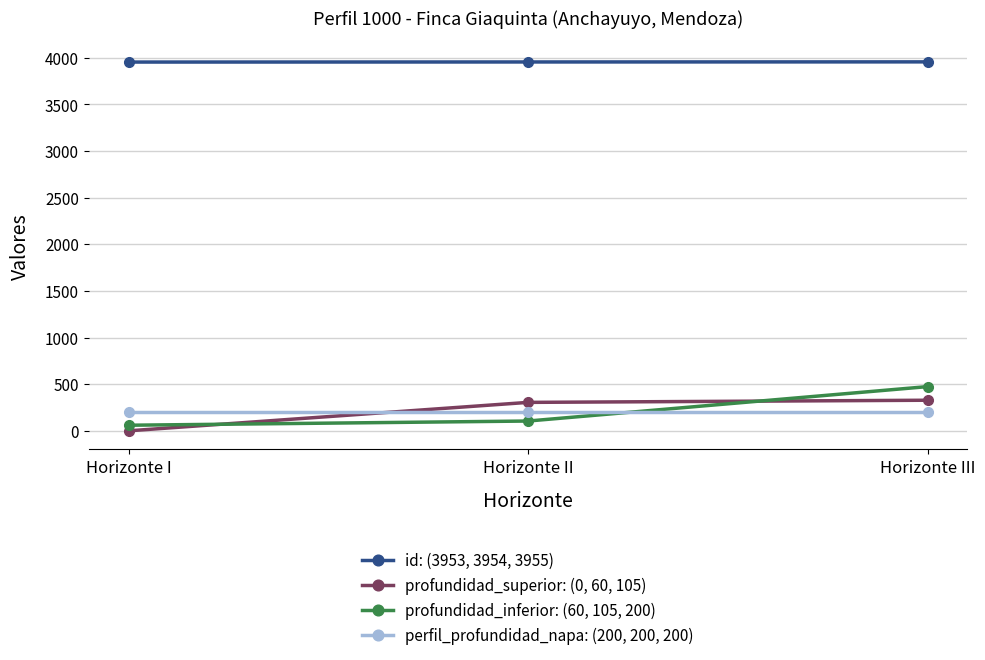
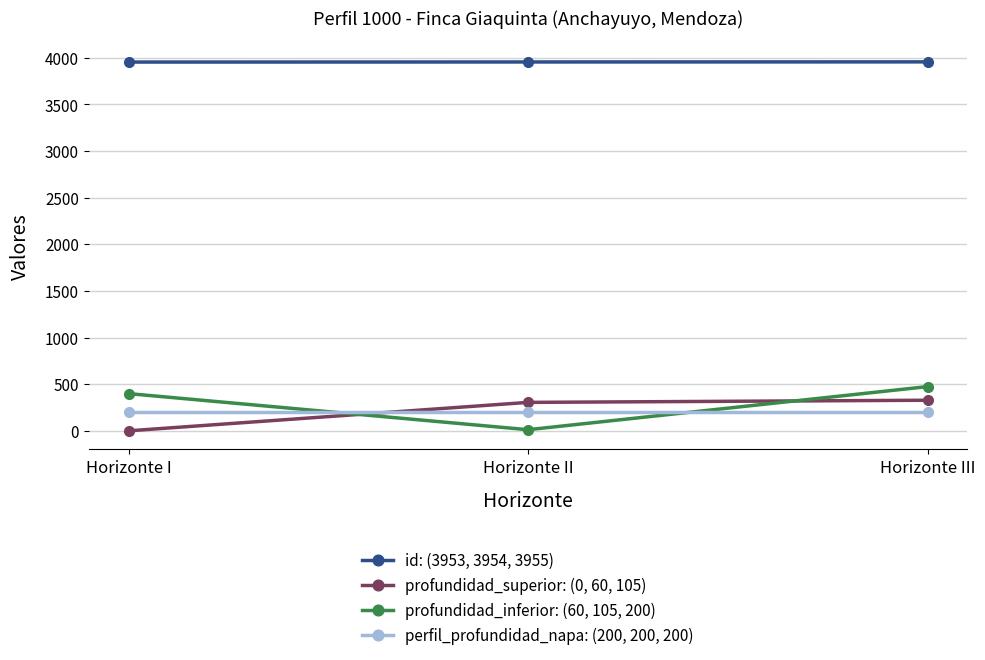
  {
    "id: (3953, 3954, 3955)": {
      "Horizonte I": 4000,
      "Horizonte II": 4000,
      "Horizonte III": 4000
    },
    "profundidad_superior: (0, 60, 105)": {
      "Horizonte I": 0,
      "Horizonte II": 300,
      "Horizonte III": 300
    },
    "profundidad_inferior: (60, 105, 200)": {
-     "Horizonte I": 100,
-     "Horizonte II": 100,
+     "Horizonte I": 400,
+     "Horizonte II": 0,
      "Horizonte III": 500
    },
    "perfil_profundidad_napa: (200, 200, 200)": {
      "Horizonte I": 200,
      "Horizonte II": 200,
      "Horizonte III": 200
    }
  }
